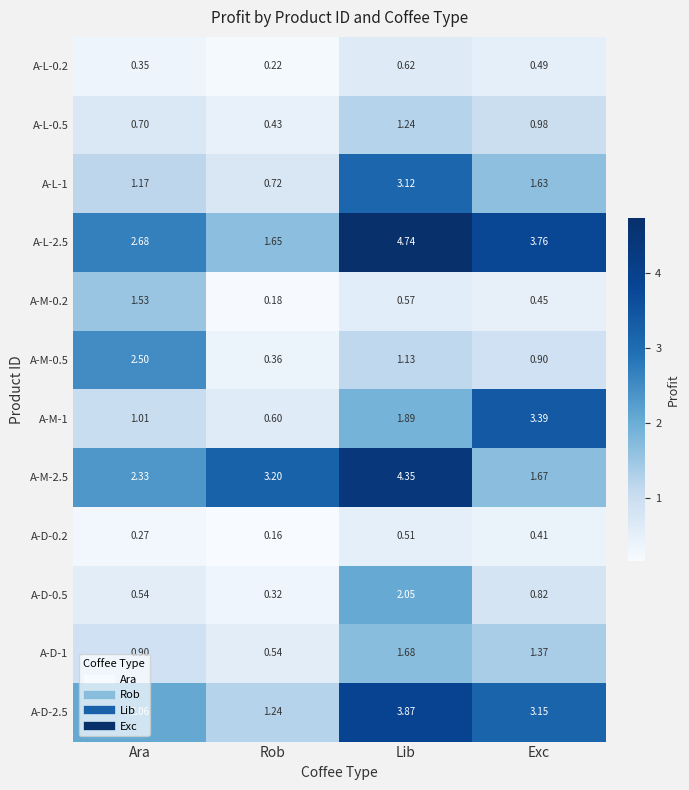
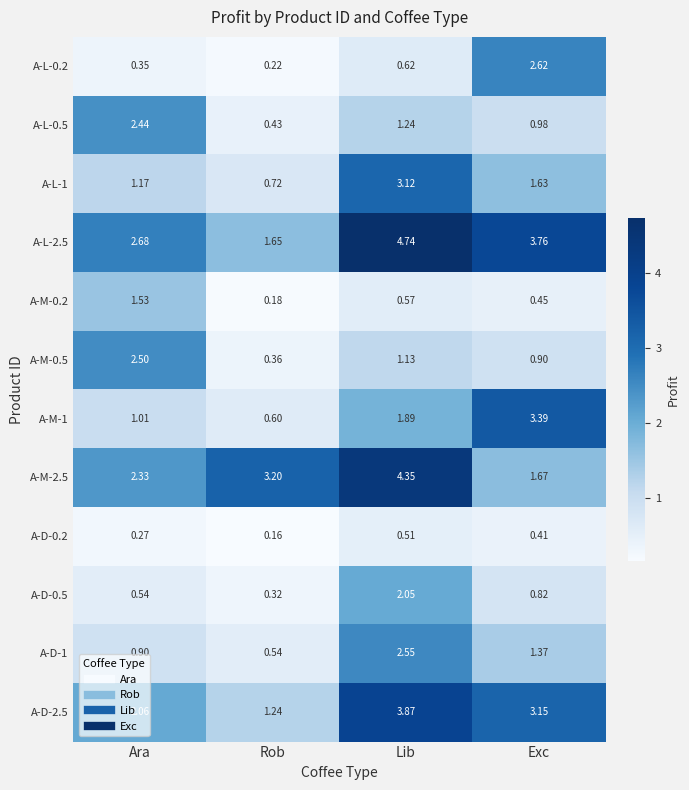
  {
    "A-L-0.2": {
      "Ara": 0.35,
      "Rob": 0.22,
      "Lib": 0.62,
-     "Exc": 0.49
+     "Exc": 2.62
    },
    "A-L-0.5": {
-     "Ara": 0.70,
+     "Ara": 2.44,
      "Rob": 0.43,
      "Lib": 1.24,
      "Exc": 0.98
    },
    "A-L-1": {
      "Ara": 1.17,
      "Rob": 0.72,
      "Lib": 3.12,
      "Exc": 1.63
    },
    "A-L-2.5": {
      "Ara": 2.68,
      "Rob": 1.65,
      "Lib": 4.74,
      "Exc": 3.76
    },
    "A-M-0.2": {
      "Ara": 1.53,
      "Rob": 0.18,
      "Lib": 0.57,
      "Exc": 0.45
    },
    "A-M-0.5": {
      "Ara": 2.50,
      "Rob": 0.36,
      "Lib": 1.13,
      "Exc": 0.90
    },
    "A-M-1": {
      "Ara": 1.01,
      "Rob": 0.60,
      "Lib": 1.89,
      "Exc": 3.39
    },
    "A-M-2.5": {
      "Ara": 2.33,
      "Rob": 3.20,
      "Lib": 4.35,
      "Exc": 1.67
    },
    "A-D-0.2": {
      "Ara": 0.27,
      "Rob": 0.16,
      "Lib": 0.51,
      "Exc": 0.41
    },
    "A-D-0.5": {
      "Ara": 0.54,
      "Rob": 0.32,
      "Lib": 2.05,
      "Exc": 0.82
    },
    "A-D-1": {
      "Rob": 0.54,
-     "Lib": 1.68,
+     "Lib": 2.55,
      "Exc": 1.37
    },
    "A-D-2.5": {
      "Rob": 1.24,
      "Lib": 3.87,
      "Exc": 3.15
    }
  }
